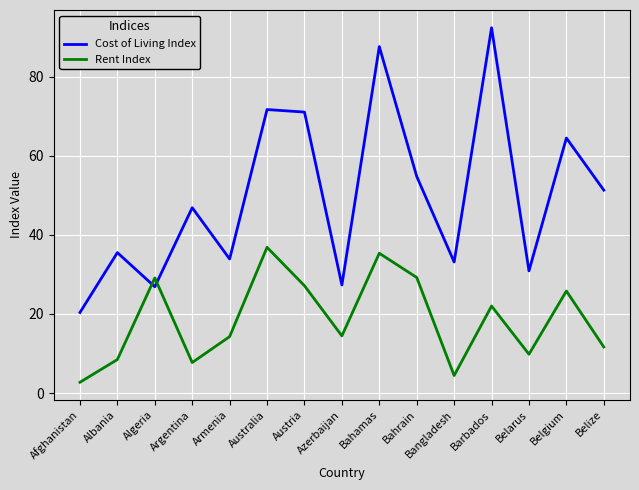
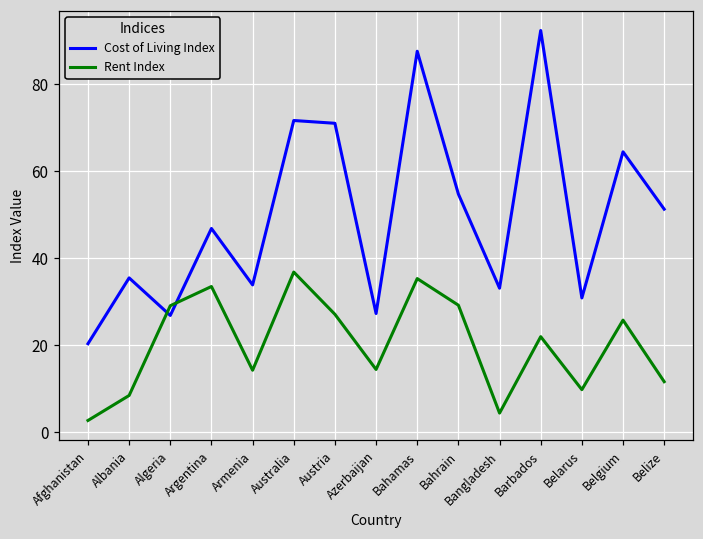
  {
    "Cost of Living Index": {
      "Afghanistan": 20,
      "Albania": 36,
      "Algeria": 27,
      "Argentina": 47,
      "Armenia": 34,
      "Australia": 72,
      "Austria": 71,
      "Azerbaijan": 27,
      "Bahamas": 88,
      "Bahrain": 55,
      "Bangladesh": 33,
      "Barbados": 92,
      "Belarus": 31,
      "Belgium": 64,
      "Belize": 51
    },
    "Rent Index": {
      "Afghanistan": 3,
      "Albania": 8,
      "Algeria": 29,
-     "Argentina": 8,
+     "Argentina": 34,
      "Armenia": 14,
      "Australia": 37,
      "Austria": 27,
      "Azerbaijan": 14,
      "Bahamas": 35,
      "Bahrain": 29,
      "Bangladesh": 4,
      "Barbados": 22,
      "Belarus": 10,
      "Belgium": 26,
      "Belize": 12
    }
  }
